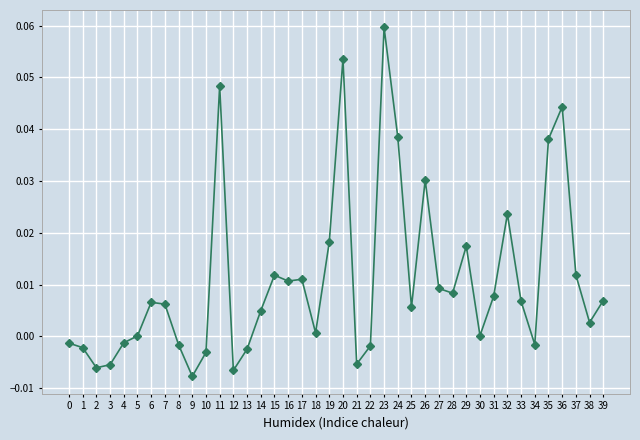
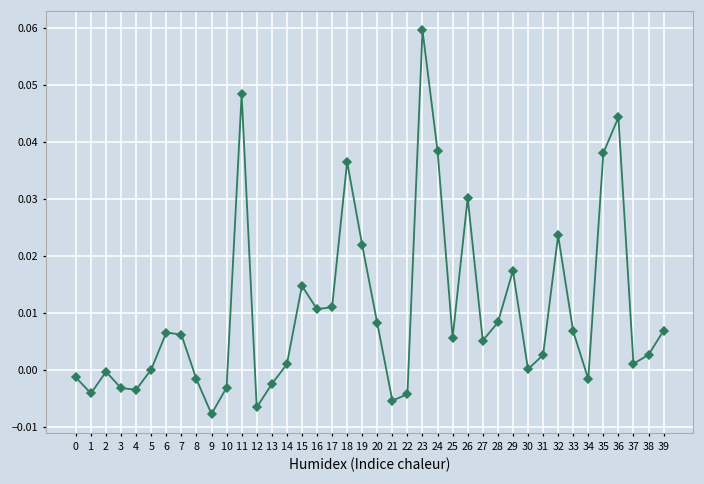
  {
    "0": -0.001,
-   "1": -0.002,
-   "2": -0.006,
-   "3": -0.005,
-   "4": -0.001,
+   "1": -0.004,
+   "2": 0.000,
+   "3": -0.003,
+   "4": -0.003,
    "5": 0.000,
    "6": 0.007,
    "7": 0.006,
    "8": -0.002,
    "9": -0.008,
    "10": -0.003,
    "11": 0.048,
    "12": -0.007,
    "13": -0.002,
-   "14": 0.005,
-   "15": 0.012,
+   "14": 0.001,
+   "15": 0.015,
    "16": 0.011,
    "17": 0.011,
-   "18": 0.001,
-   "19": 0.018,
-   "20": 0.054,
+   "18": 0.037,
+   "19": 0.022,
+   "20": 0.008,
    "21": -0.005,
-   "22": -0.002,
+   "22": -0.004,
    "23": 0.060,
    "24": 0.038,
    "25": 0.006,
    "26": 0.030,
-   "27": 0.009,
+   "27": 0.005,
    "28": 0.008,
    "29": 0.017,
    "30": 0.000,
-   "31": 0.008,
+   "31": 0.003,
    "32": 0.024,
    "33": 0.007,
    "34": -0.002,
    "35": 0.038,
    "36": 0.044,
-   "37": 0.012,
+   "37": 0.001,
    "38": 0.003,
    "39": 0.007
  }
